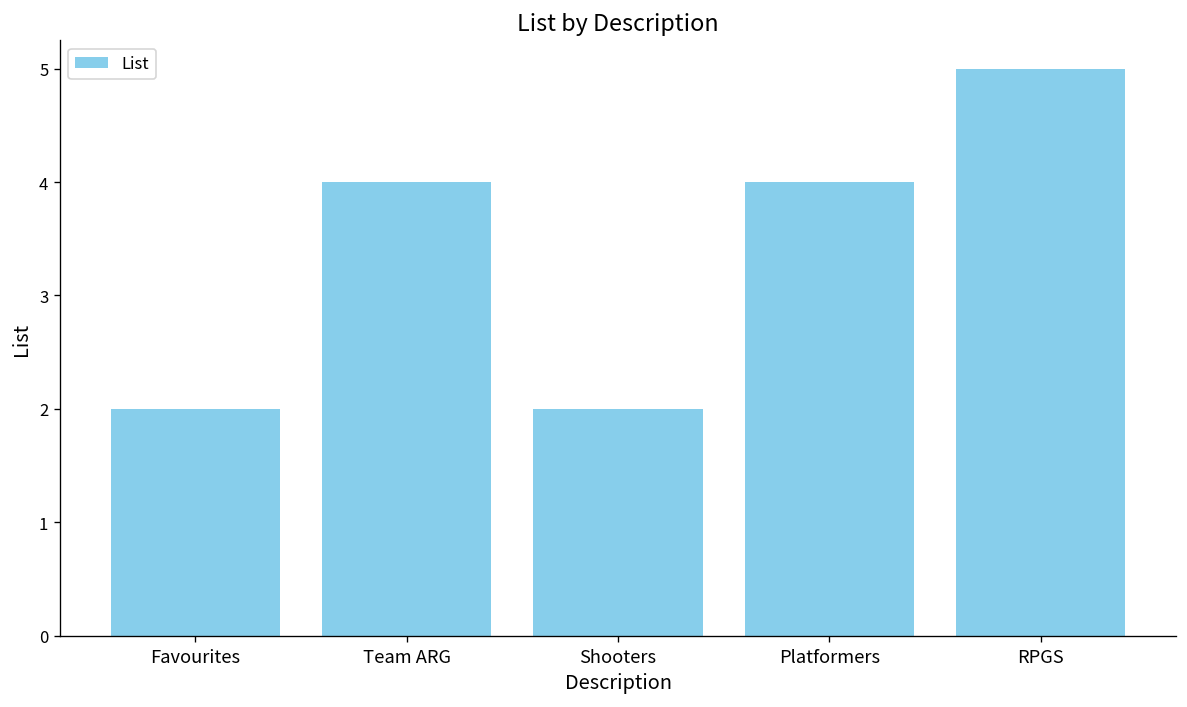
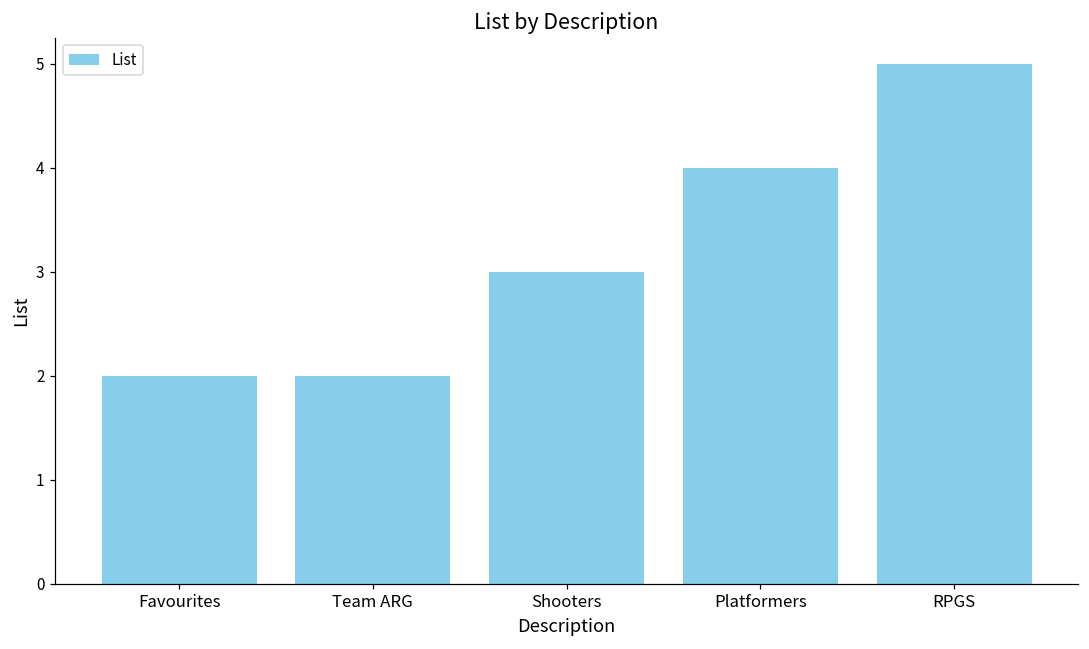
  {
    "Favourites": 2,
-   "Team ARG": 4,
-   "Shooters": 2,
+   "Team ARG": 2,
+   "Shooters": 3,
    "Platformers": 4,
    "RPGS": 5
  }
